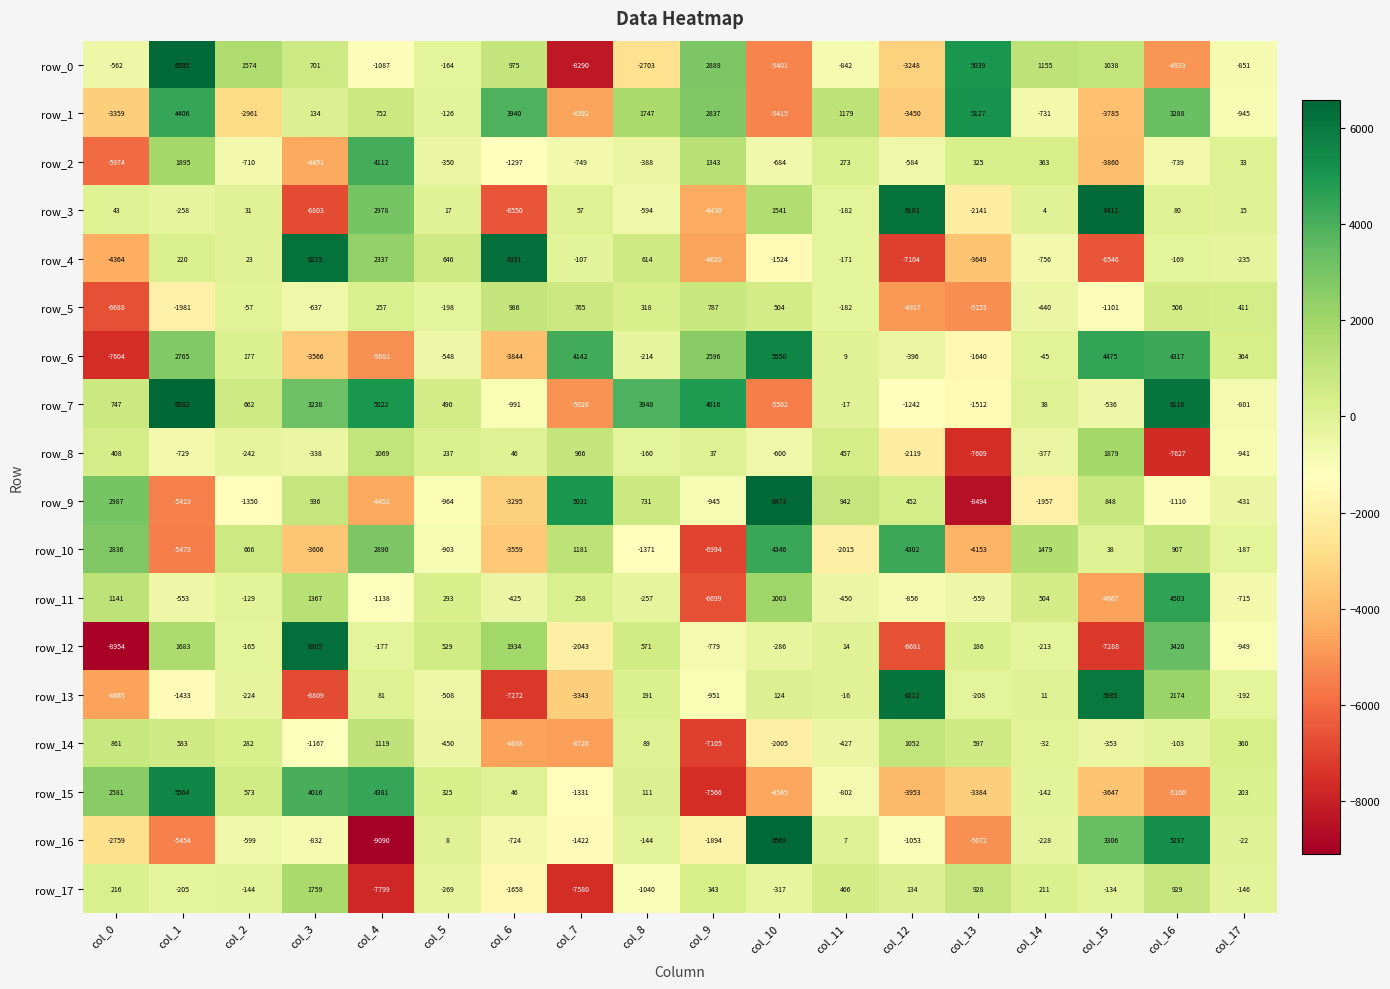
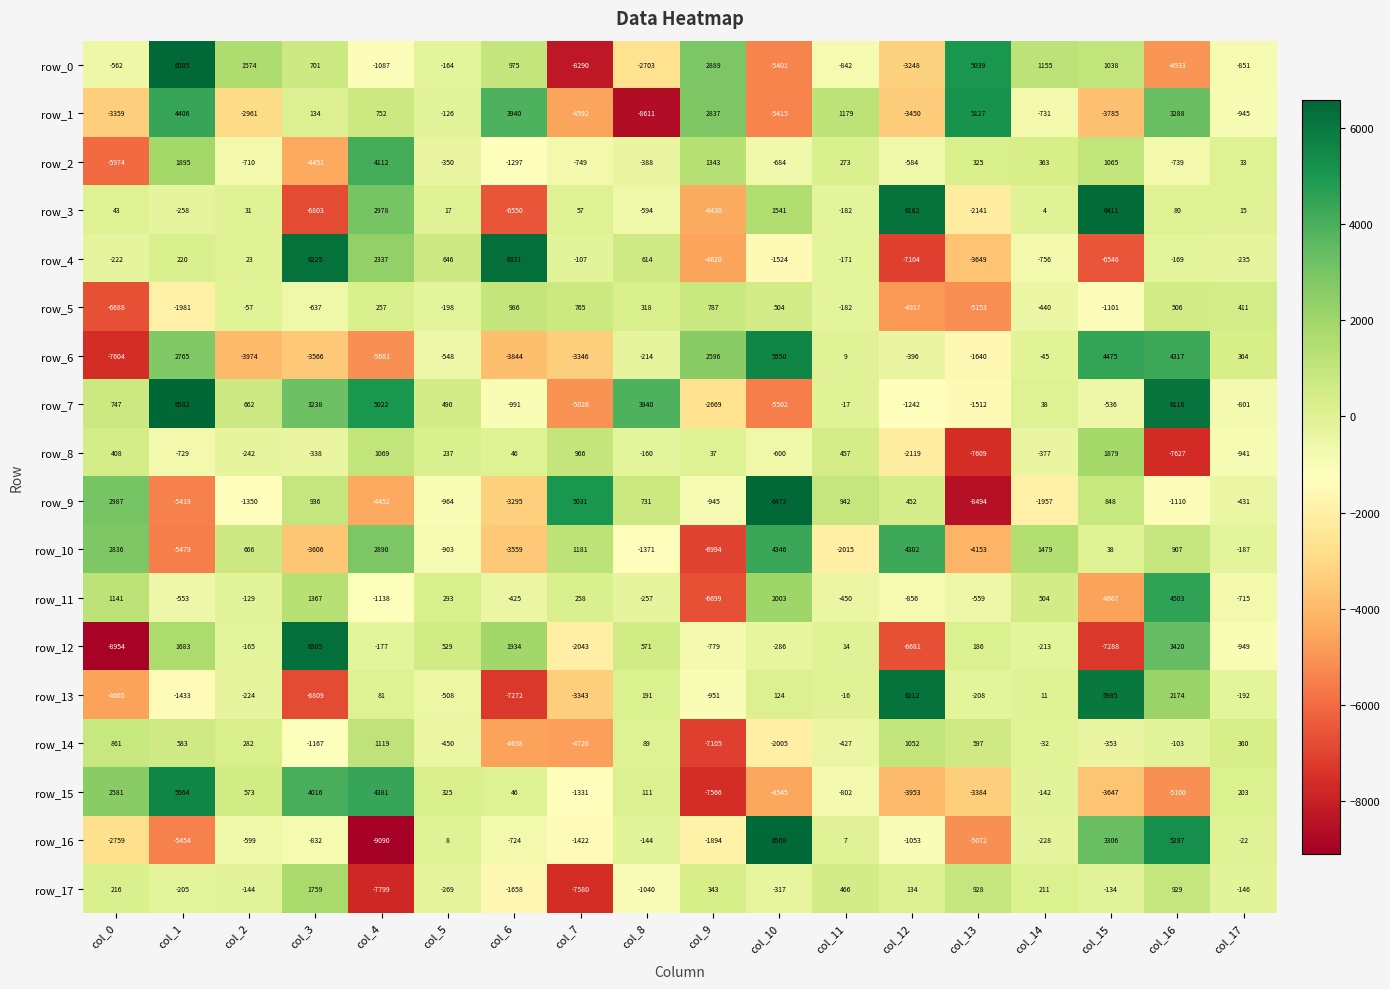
  {
    "row_1": {
      "col_0": -3359,
      "col_1": 4406,
      "col_2": -2961,
      "col_3": 134,
      "col_4": 752,
      "col_5": -126,
      "col_6": 3940,
      "col_7": -4592,
-     "col_8": 1747,
+     "col_8": -8611,
      "col_9": 2837,
      "col_10": -5415,
      "col_11": 1179,
      "col_12": -3450,
      "col_13": 5127,
      "col_14": -731,
      "col_15": -3785,
      "col_16": 3288,
      "col_17": -945
    },
    "row_2": {
      "col_0": -5974,
      "col_1": 1895,
      "col_2": -710,
      "col_3": -4451,
      "col_4": 4112,
      "col_5": -350,
      "col_6": -1297,
      "col_7": -749,
      "col_8": -388,
      "col_9": 1343,
      "col_10": -684,
      "col_11": 273,
      "col_12": -584,
      "col_13": 325,
      "col_14": 363,
-     "col_15": -3860,
+     "col_15": 1065,
      "col_16": -739,
      "col_17": 33
    },
    "row_4": {
-     "col_0": -4364,
+     "col_0": -222,
      "col_1": 220,
      "col_2": 23,
      "col_3": 6225,
      "col_4": 2337,
      "col_5": 646,
      "col_6": 6331,
      "col_7": -107,
      "col_8": 614,
      "col_9": -4620,
      "col_10": -1524,
      "col_11": -171,
      "col_12": -7104,
      "col_13": -3649,
      "col_14": -756,
      "col_15": -6546,
      "col_16": -169,
      "col_17": -235
    },
    "row_6": {
      "col_0": -7604,
      "col_1": 2765,
-     "col_2": 177,
+     "col_2": -3974,
      "col_3": -3566,
      "col_4": -5081,
      "col_5": -548,
      "col_6": -3844,
-     "col_7": 4142,
+     "col_7": -3346,
      "col_8": -214,
      "col_9": 2596,
      "col_10": 5550,
      "col_11": 9,
      "col_12": -396,
      "col_13": -1640,
      "col_14": -45,
      "col_15": 4475,
      "col_16": 4317,
      "col_17": 364
    },
    "row_7": {
      "col_0": 747,
      "col_1": 6582,
      "col_2": 662,
      "col_3": 3238,
      "col_4": 5022,
      "col_5": 490,
      "col_6": -991,
      "col_7": -5026,
      "col_8": 3940,
-     "col_9": 4916,
+     "col_9": -2669,
      "col_10": -5502,
      "col_11": -17,
      "col_12": -1242,
      "col_13": -1512,
      "col_14": 38,
      "col_15": -536,
      "col_16": 6116,
      "col_17": -801
    }
  }
